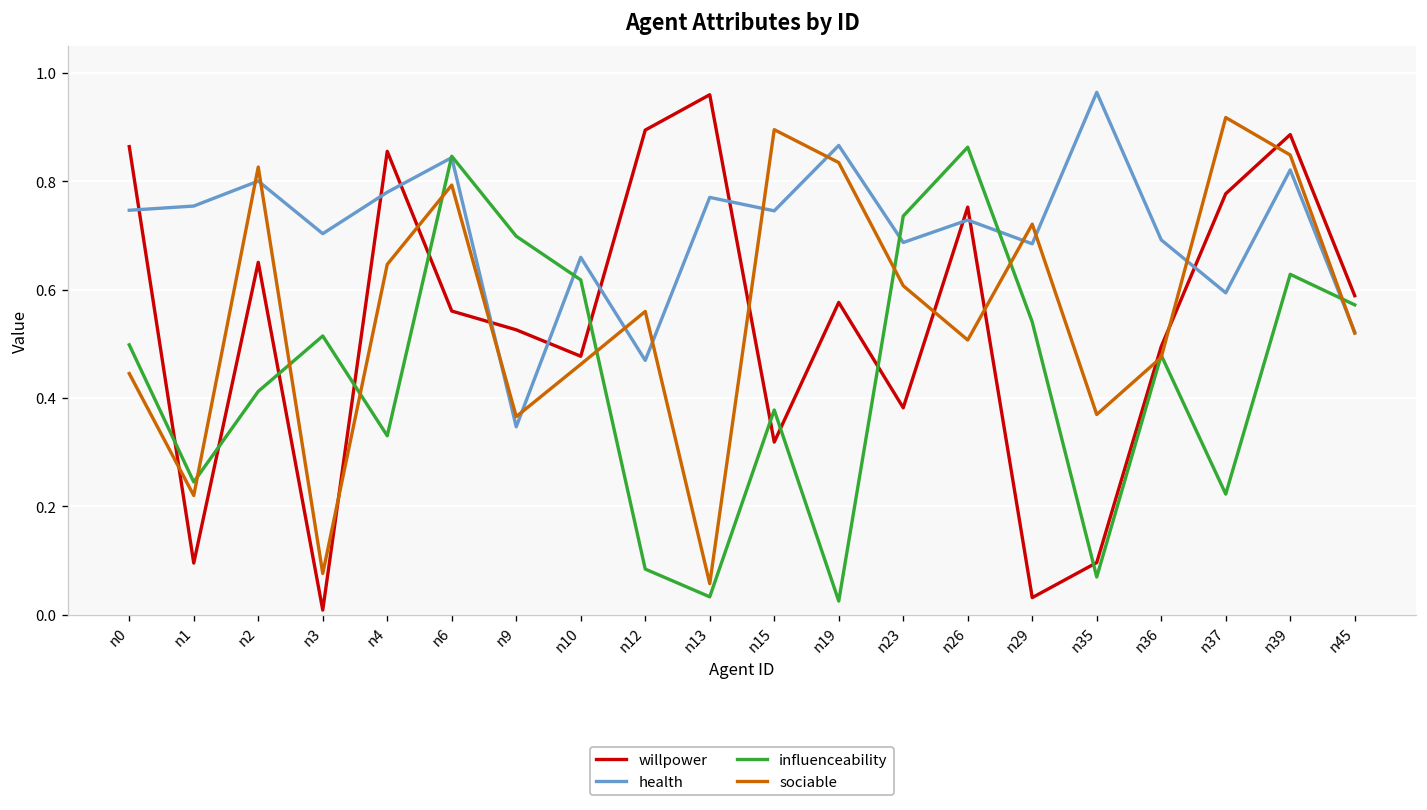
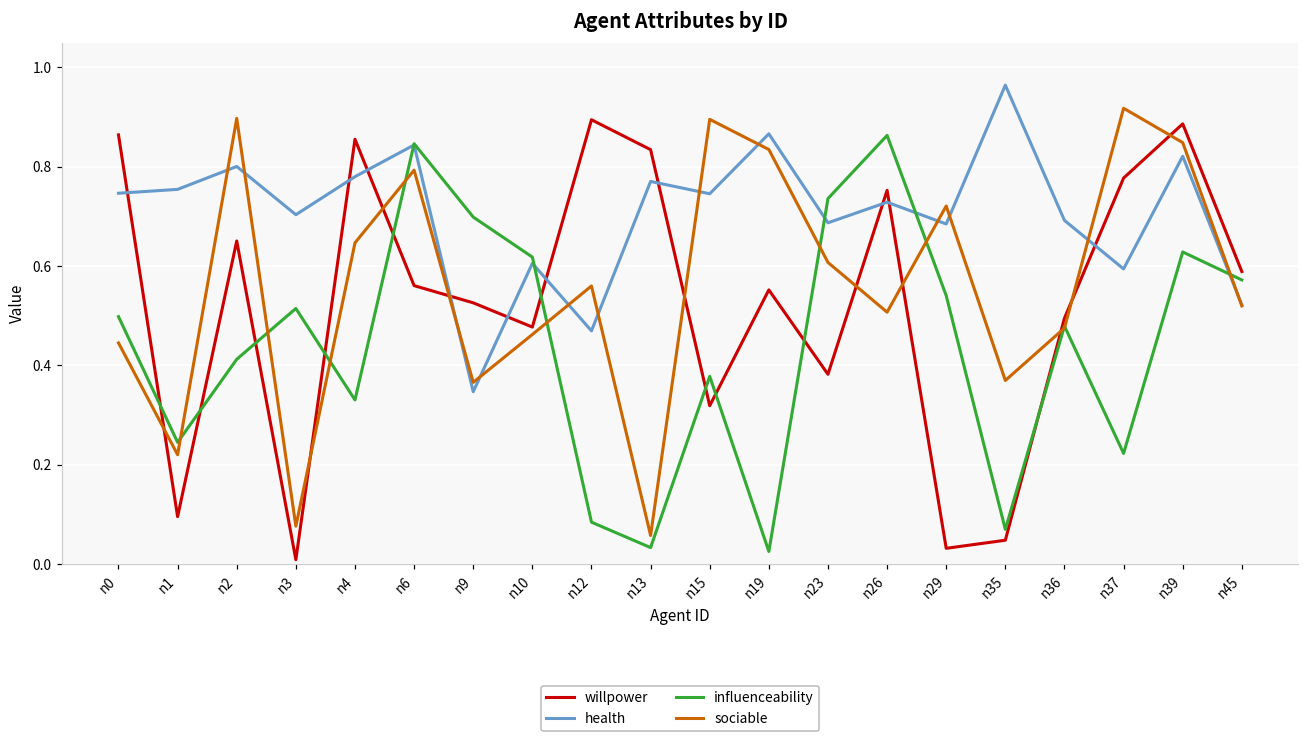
  {
    "willpower": {
      "n0": 0.86,
      "n1": 0.10,
      "n2": 0.65,
      "n3": 0.01,
      "n4": 0.86,
      "n6": 0.56,
      "n9": 0.53,
      "n10": 0.48,
      "n12": 0.89,
-     "n13": 0.96,
+     "n13": 0.83,
      "n15": 0.32,
-     "n19": 0.58,
+     "n19": 0.55,
      "n23": 0.38,
      "n26": 0.75,
      "n29": 0.03,
-     "n35": 0.10,
+     "n35": 0.05,
      "n36": 0.49,
      "n37": 0.78,
      "n39": 0.89,
      "n45": 0.59
    },
    "health": {
      "n0": 0.75,
      "n1": 0.75,
      "n2": 0.80,
      "n3": 0.70,
      "n4": 0.78,
      "n9": 0.35,
-     "n10": 0.66,
+     "n10": 0.61,
      "n12": 0.47,
      "n13": 0.77,
      "n15": 0.75,
      "n19": 0.87,
      "n23": 0.69,
      "n26": 0.73,
      "n29": 0.68,
      "n35": 0.96,
      "n36": 0.69,
      "n37": 0.59,
      "n39": 0.82
    },
    "influenceability": {
      "n0": 0.50,
      "n1": 0.24,
      "n2": 0.41,
      "n3": 0.51,
      "n4": 0.33,
      "n9": 0.70,
      "n10": 0.62,
      "n12": 0.08,
      "n13": 0.03,
      "n15": 0.38,
      "n19": 0.03,
      "n23": 0.74,
      "n26": 0.86,
      "n29": 0.54,
      "n35": 0.07,
      "n37": 0.22,
      "n39": 0.63,
      "n45": 0.57
    },
    "sociable": {
      "n0": 0.45,
      "n1": 0.22,
-     "n2": 0.83,
+     "n2": 0.90,
      "n3": 0.08,
      "n4": 0.65,
      "n6": 0.79,
      "n9": 0.37,
      "n10": 0.46,
      "n12": 0.56,
      "n13": 0.06,
      "n15": 0.90,
      "n19": 0.83,
      "n23": 0.61,
      "n26": 0.51,
      "n29": 0.72,
      "n35": 0.37,
      "n37": 0.92,
      "n39": 0.85
    }
  }
